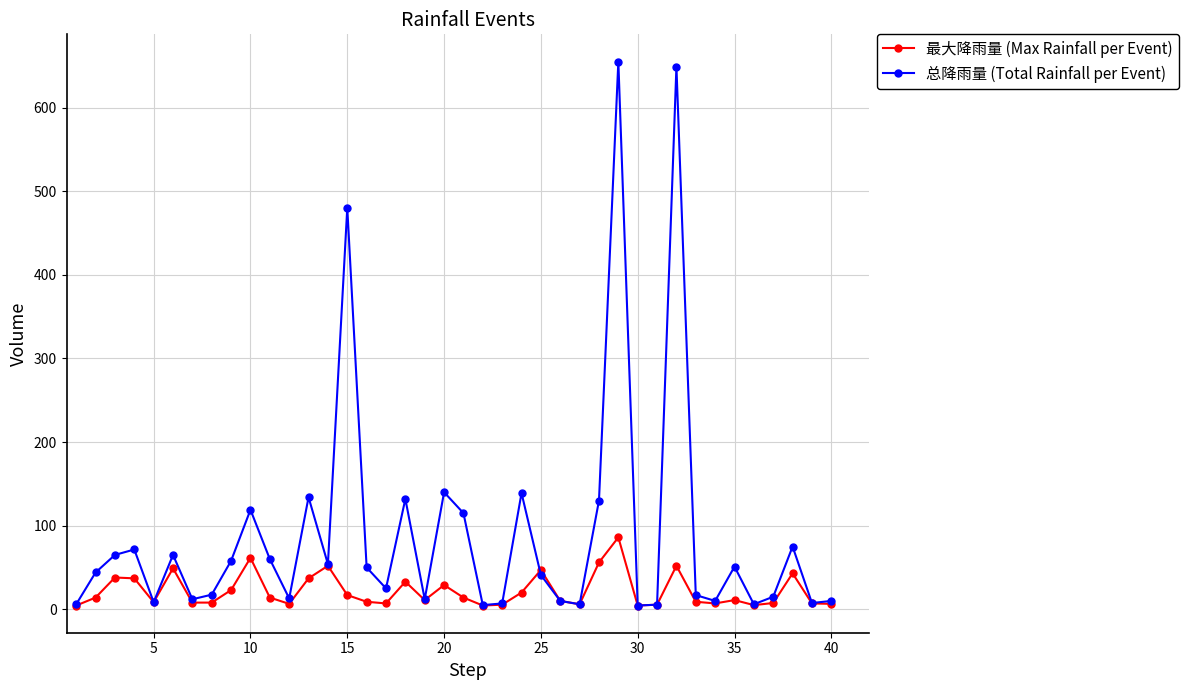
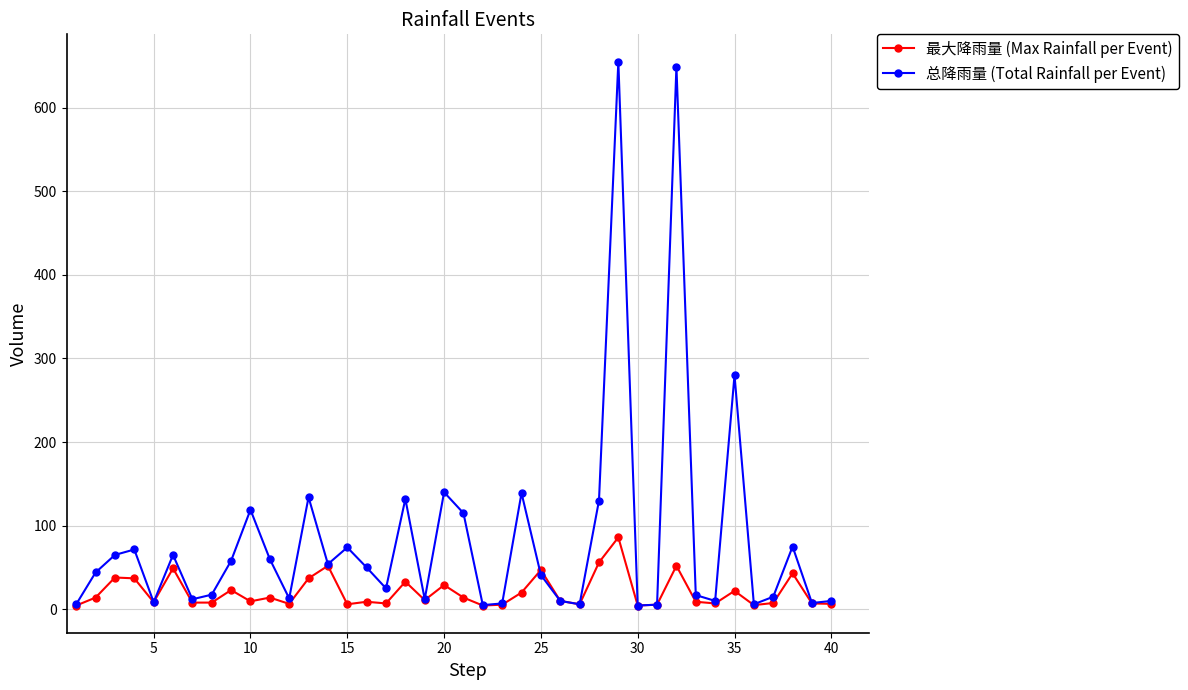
  {
    "最大降雨量 (Max Rainfall per Event)": {
-     "10": 60,
-     "15": 20,
+     "10": 10,
+     "15": 10,
      "20": 30,
      "25": 50,
-     "35": 10,
+     "35": 20,
      "40": 10
    },
    "总降雨量 (Total Rainfall per Event)": {
      "10": 120,
-     "15": 480,
+     "15": 70,
      "20": 140,
      "25": 40,
-     "35": 50,
+     "35": 280,
      "40": 10
    }
  }
